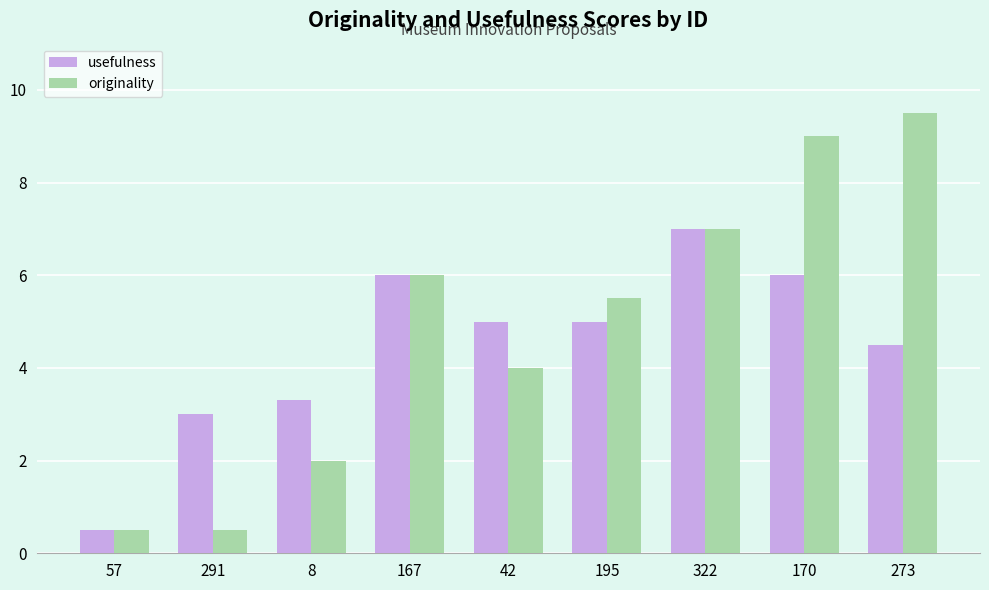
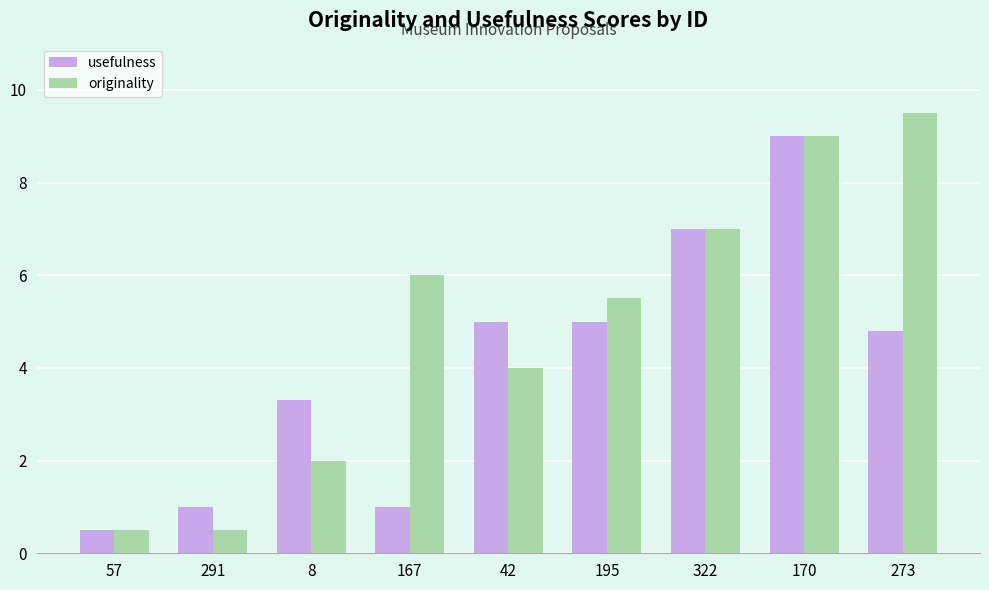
  {
    "usefulness": {
      "57": 0.5,
-     "291": 3,
+     "291": 1,
      "8": 3.3,
-     "167": 6,
+     "167": 1,
      "42": 5.0,
      "195": 5.0,
      "322": 7.0,
-     "170": 6,
-     "273": 4.5
+     "170": 9,
+     "273": 4.8
    },
    "originality": {
      "57": 0.5,
      "291": 0.5,
      "8": 2.0,
      "167": 6.0,
      "42": 4.0,
      "195": 5.5,
      "322": 7.0,
      "170": 9.0,
      "273": 9.5
    }
  }
